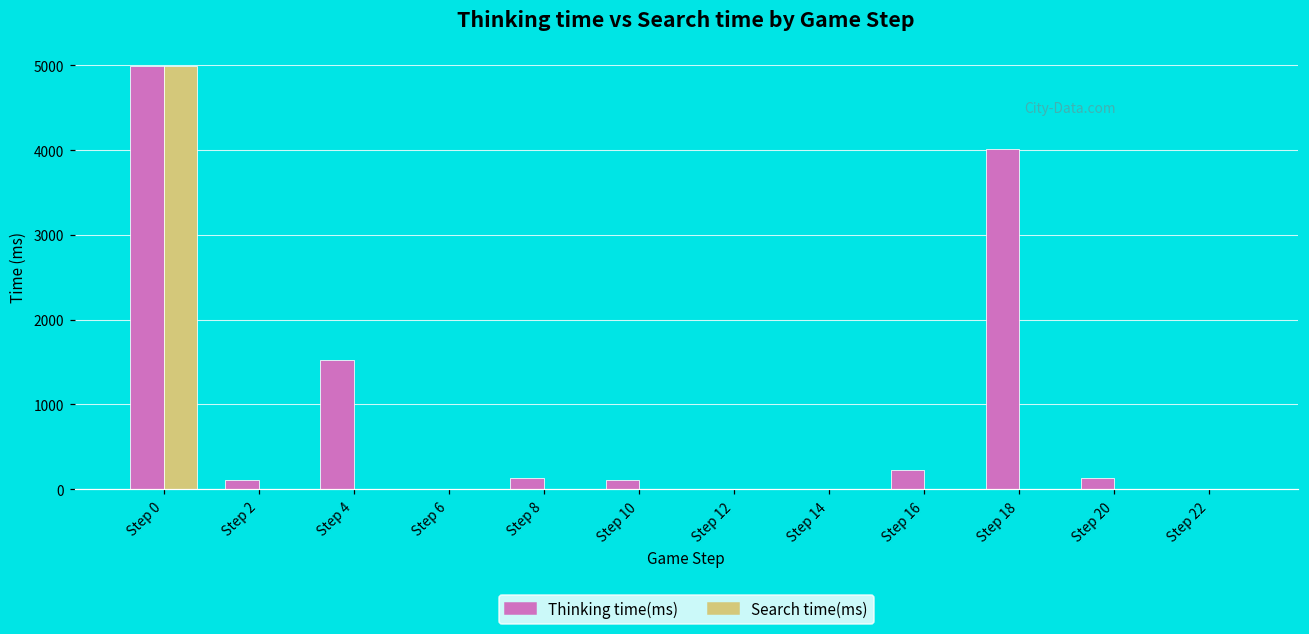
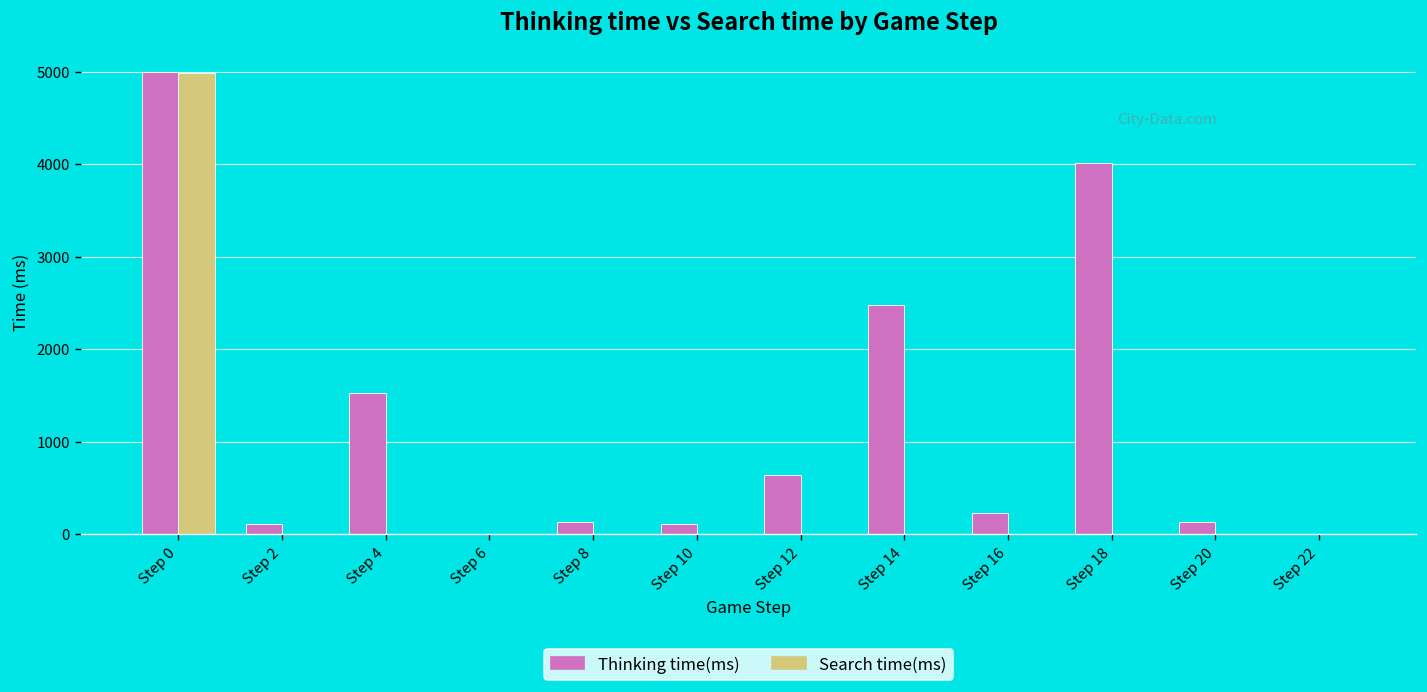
  {
    "Thinking time(ms)": {
      "Step 0": 5000,
      "Step 2": 100,
      "Step 4": 1500,
      "Step 6": 0,
      "Step 8": 100,
      "Step 10": 100,
-     "Step 12": 0,
-     "Step 14": 0,
+     "Step 12": 600,
+     "Step 14": 2500,
      "Step 16": 200,
      "Step 18": 4000,
      "Step 20": 100,
      "Step 22": 0
    },
    "Search time(ms)": {
      "Step 0": 5000,
      "Step 2": 0,
      "Step 4": 0,
      "Step 6": 0,
      "Step 8": 0,
      "Step 10": 0,
      "Step 12": 0,
      "Step 14": 0,
      "Step 16": 0,
      "Step 18": 0,
      "Step 20": 0,
      "Step 22": 0
    }
  }
